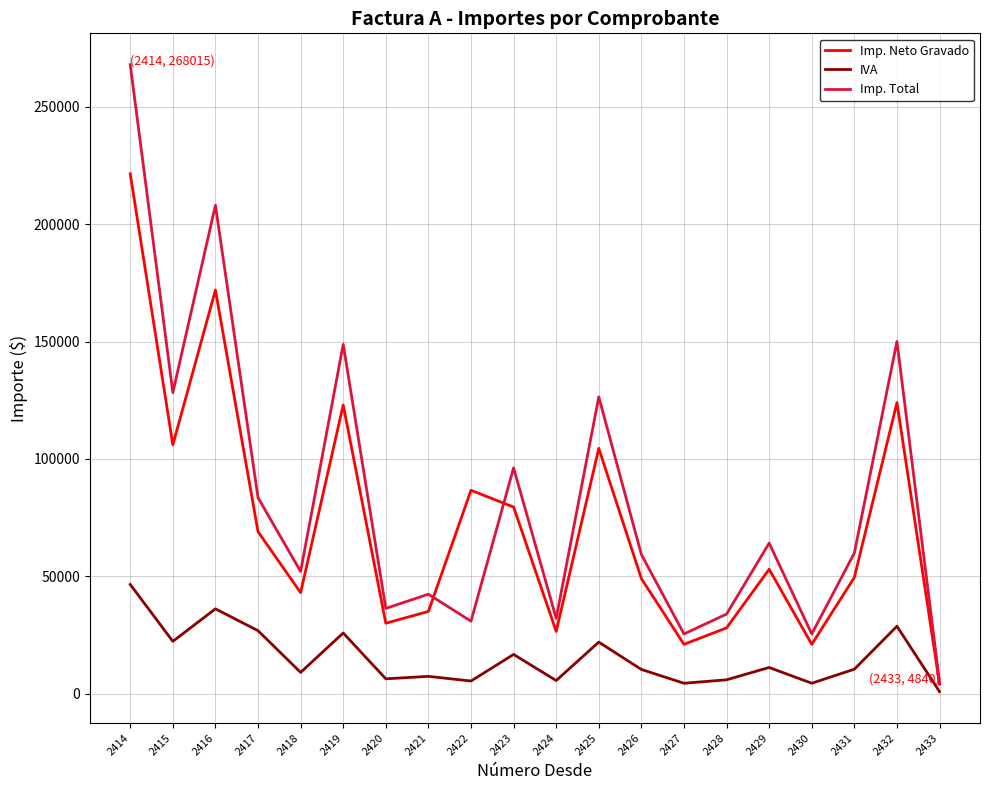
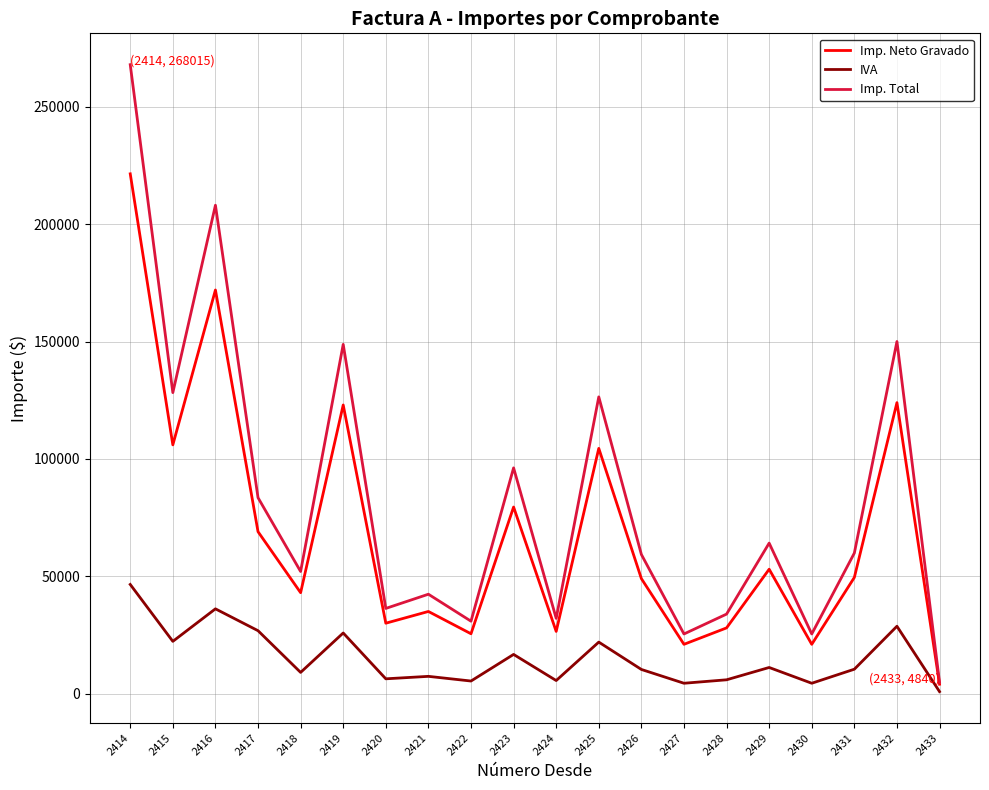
  {
    "Imp. Neto Gravado": {
      "2414": 222000,
      "2415": 106000,
      "2416": 172000,
      "2417": 69000,
      "2418": 43000,
      "2419": 123000,
      "2420": 30000,
      "2421": 35000,
-     "2422": 87000,
+     "2422": 26000,
      "2423": 80000,
      "2424": 27000,
      "2425": 105000,
      "2426": 49000,
      "2427": 21000,
      "2428": 28000,
      "2429": 53000,
      "2430": 21000,
      "2431": 50000,
      "2432": 124000
    },
    "IVA": {
      "2414": 47000,
      "2415": 22000,
      "2416": 36000,
      "2417": 27000,
      "2418": 9000,
      "2419": 26000,
      "2420": 6000,
      "2421": 7000,
      "2422": 5000,
      "2423": 17000,
      "2424": 6000,
      "2425": 22000,
      "2426": 10000,
      "2427": 4000,
      "2428": 6000,
      "2429": 11000,
      "2430": 4000,
      "2431": 10000,
      "2432": 29000,
      "2433": 1000
    },
    "Imp. Total": {
      "2414": 268015
    }
  }
